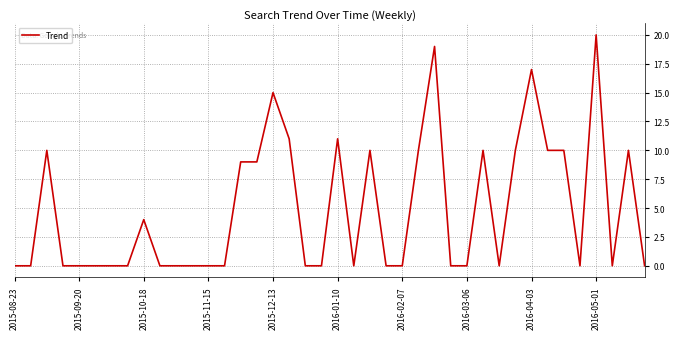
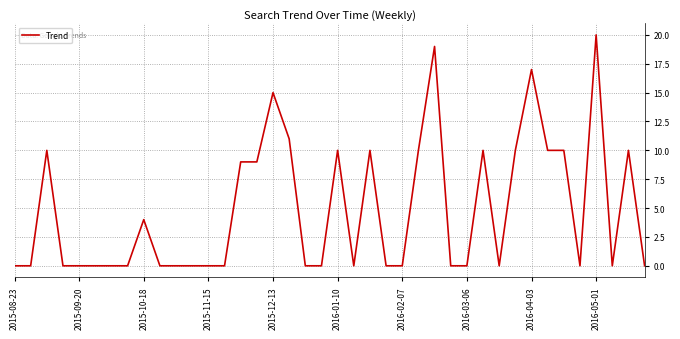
  {
    "2015-08-23": 0,
    "2015-09-20": 0,
    "2015-10-18": 4,
    "2015-11-15": 0,
    "2015-12-13": 15,
-   "2016-01-10": 11,
+   "2016-01-10": 10,
    "2016-02-07": 0,
    "2016-03-06": 0,
    "2016-04-03": 17,
    "2016-05-01": 20
  }
